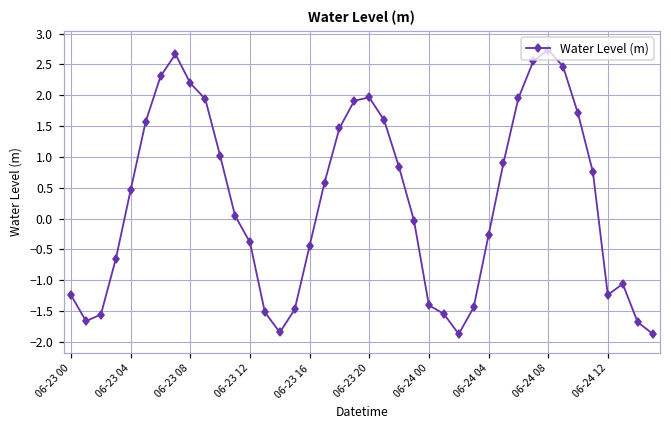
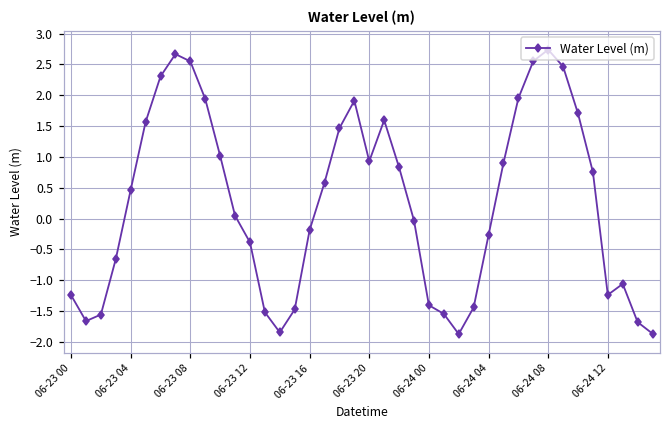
  {
    "06-23 00": -1.2,
    "06-23 04": 0.5,
-   "06-23 08": 2.2,
+   "06-23 08": 2.5,
    "06-23 12": -0.4,
-   "06-23 16": -0.4,
-   "06-23 20": 2.0,
+   "06-23 16": -0.2,
+   "06-23 20": 0.9,
    "06-24 00": -1.4,
    "06-24 04": -0.3,
    "06-24 12": -1.2
  }
